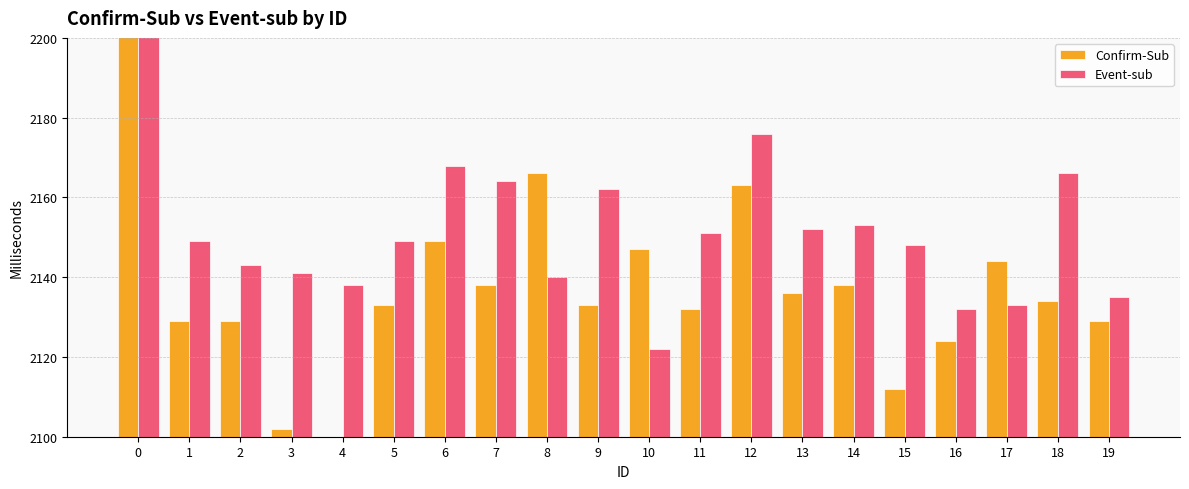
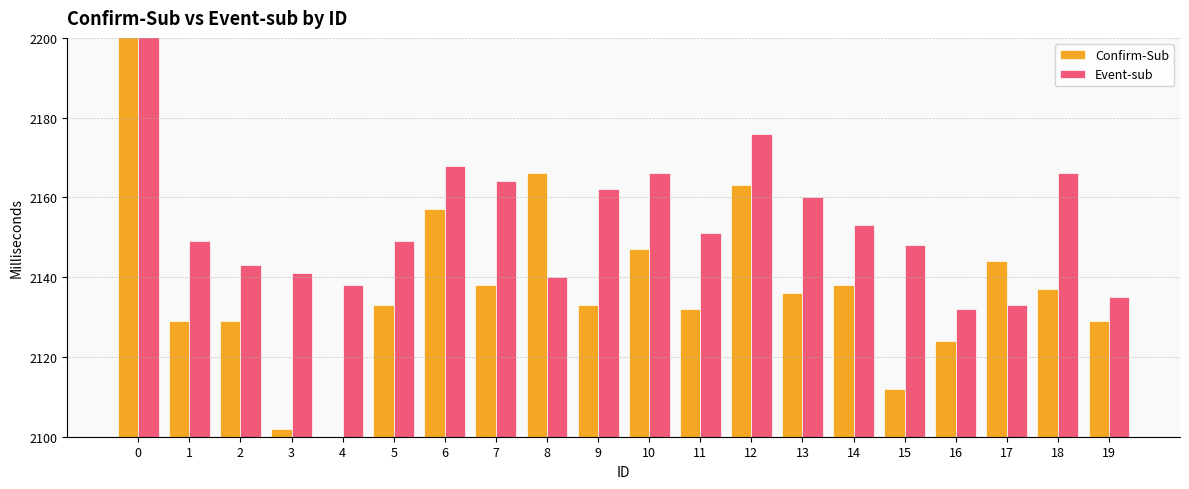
  {
    "Confirm-Sub": {
      "1": 2129,
      "2": 2129,
      "3": 2102,
      "5": 2133,
-     "6": 2149,
+     "6": 2157,
      "7": 2138,
      "8": 2166,
      "9": 2133,
      "10": 2147,
      "11": 2132,
      "12": 2163,
      "13": 2136,
      "14": 2138,
      "15": 2112,
      "16": 2124,
      "17": 2144,
-     "18": 2134,
+     "18": 2137,
      "19": 2129
    },
    "Event-sub": {
      "1": 2149,
      "2": 2143,
      "3": 2141,
      "4": 2138,
      "5": 2149,
      "6": 2168,
      "7": 2164,
      "8": 2140,
      "9": 2162,
-     "10": 2122,
+     "10": 2166,
      "11": 2151,
      "12": 2176,
-     "13": 2152,
+     "13": 2160,
      "14": 2153,
      "15": 2148,
      "16": 2132,
      "17": 2133,
      "18": 2166,
      "19": 2135
    }
  }
